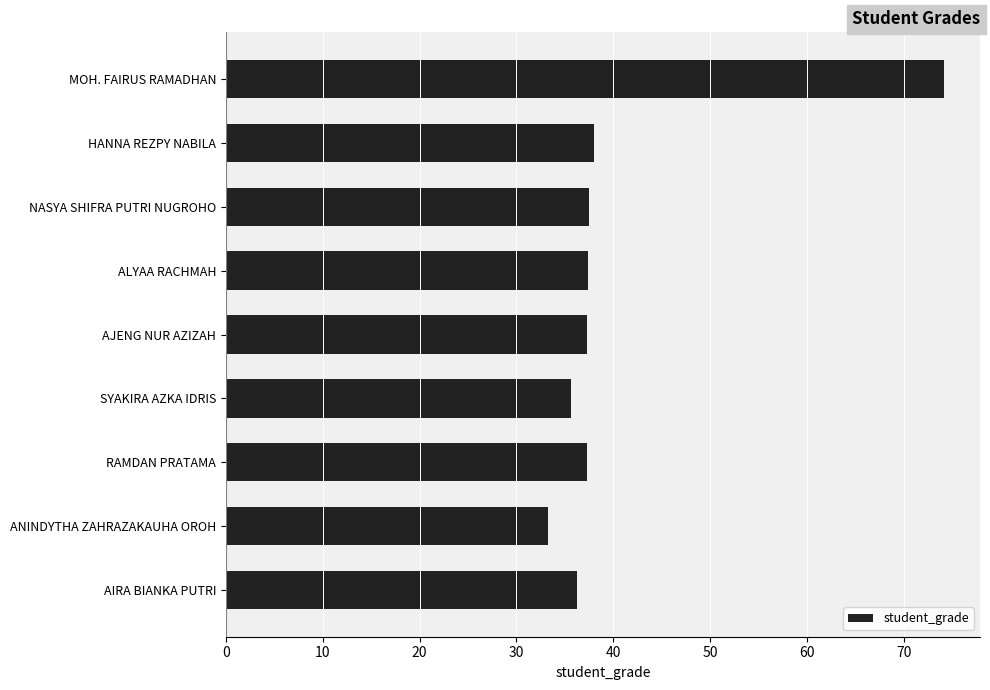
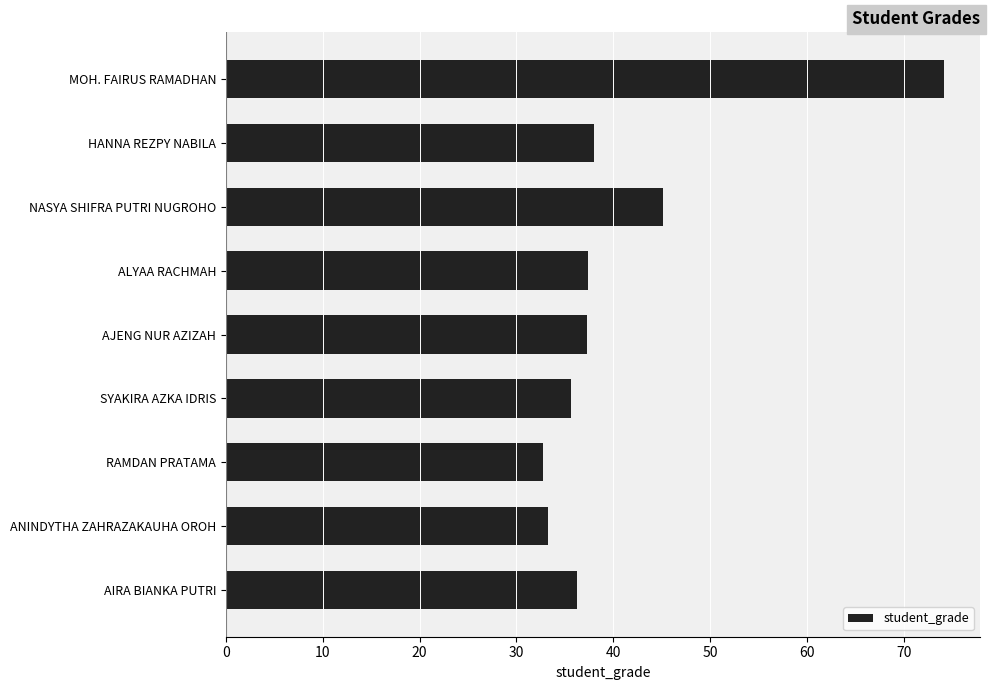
  {
    "MOH. FAIRUS RAMADHAN": 74,
    "HANNA REZPY NABILA": 38,
-   "NASYA SHIFRA PUTRI NUGROHO": 38,
+   "NASYA SHIFRA PUTRI NUGROHO": 45,
    "ALYAA RACHMAH": 37,
    "AJENG NUR AZIZAH": 37,
    "SYAKIRA AZKA IDRIS": 36,
-   "RAMDAN PRATAMA": 37,
+   "RAMDAN PRATAMA": 33,
    "ANINDYTHA ZAHRAZAKAUHA OROH": 33,
    "AIRA BIANKA PUTRI": 36
  }
